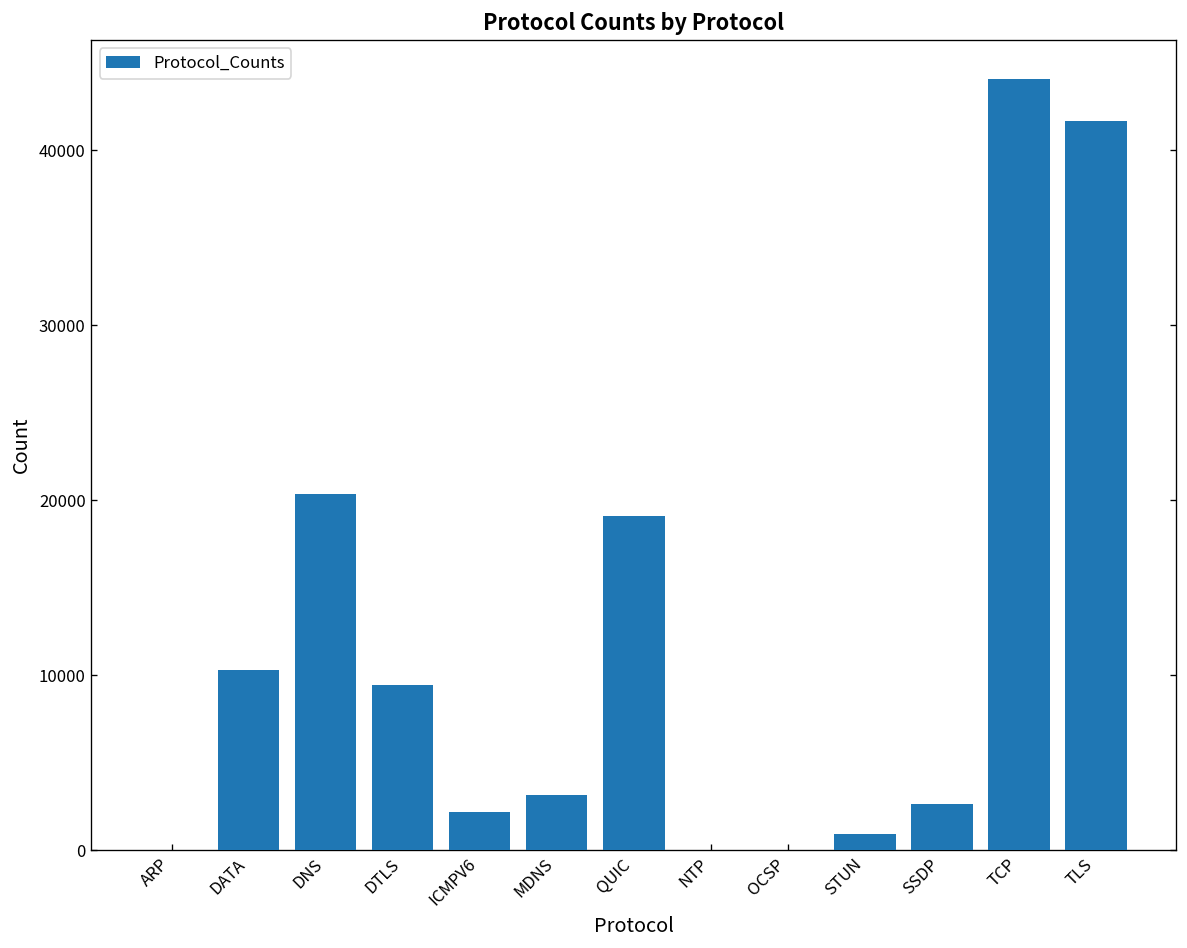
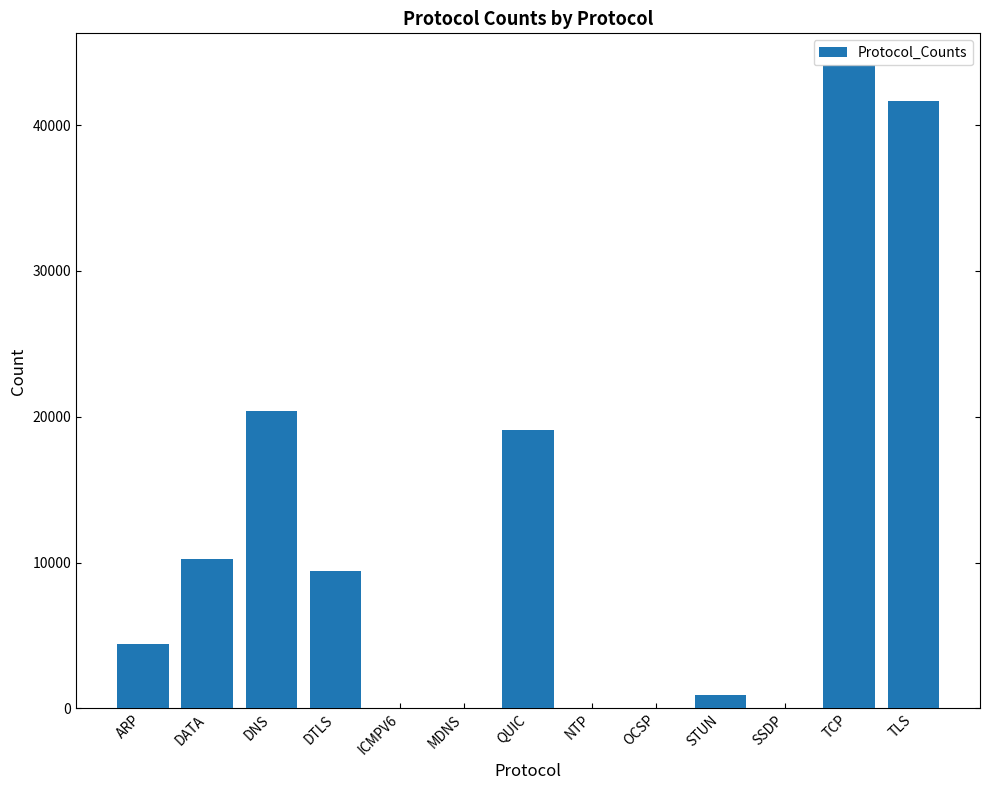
  {
-   "ARP": 0,
+   "ARP": 4400,
    "DATA": 10300,
    "DNS": 20400,
    "DTLS": 9400,
-   "ICMPV6": 2200,
-   "MDNS": 3200,
+   "ICMPV6": 0,
+   "MDNS": 0,
    "QUIC": 19100,
    "STUN": 900,
-   "SSDP": 2600,
+   "SSDP": 0,
    "TCP": 44100,
    "TLS": 41600
  }
